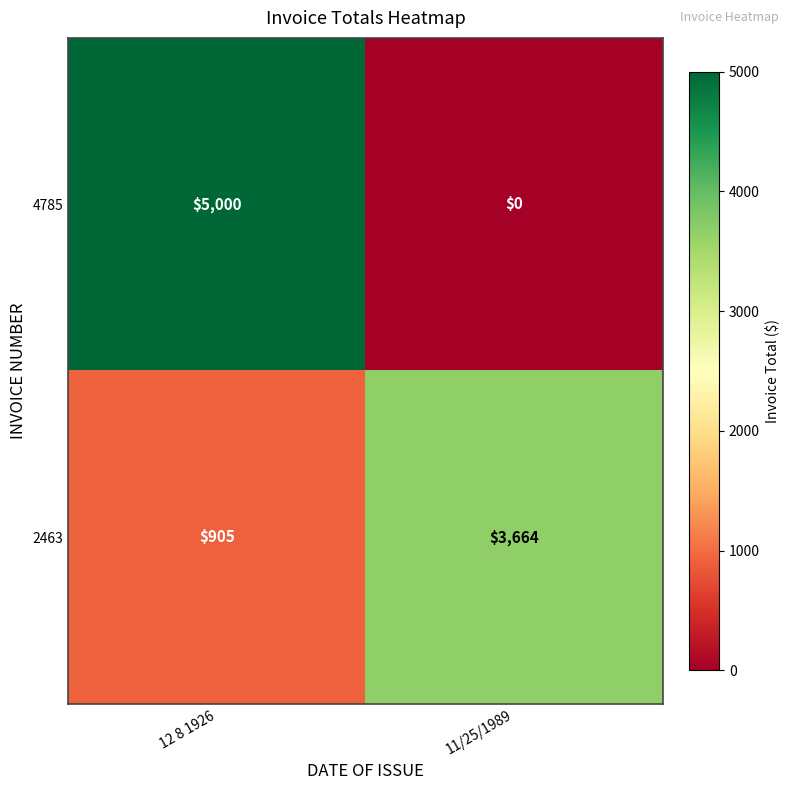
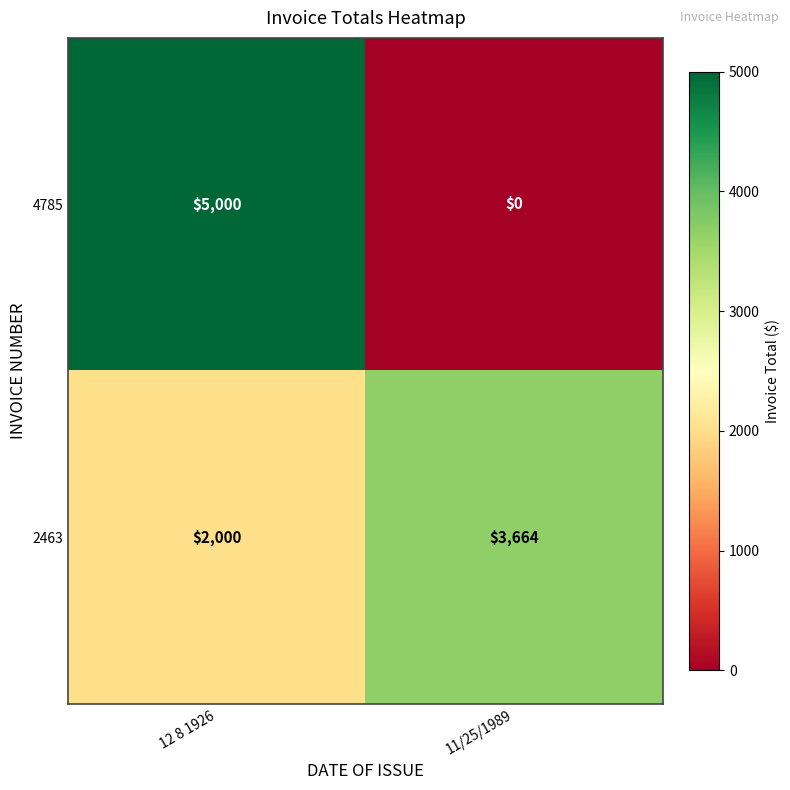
  {
    "4785": {
      "12 8 1926": "$5,000",
      "11/25/1989": "$0"
    },
    "2463": {
-     "12 8 1926": "$905",
+     "12 8 1926": "$2,000",
      "11/25/1989": "$3,664"
    }
  }
